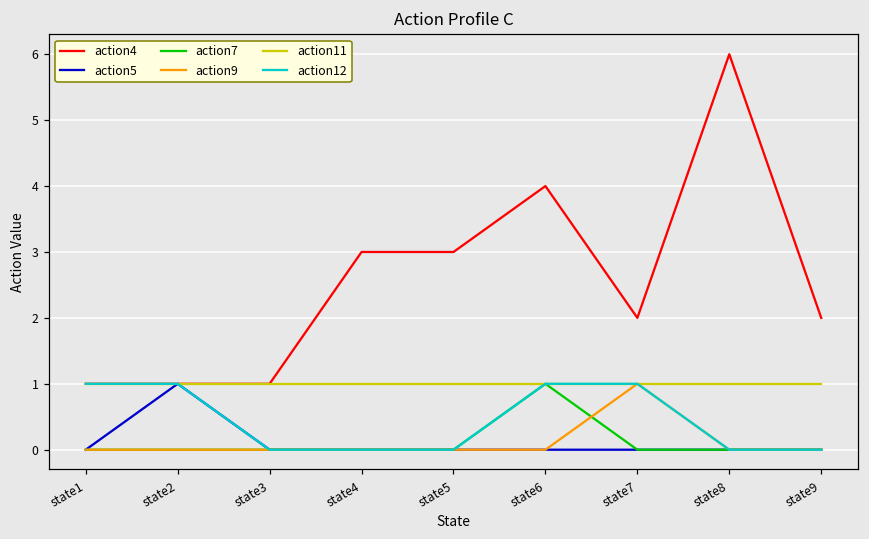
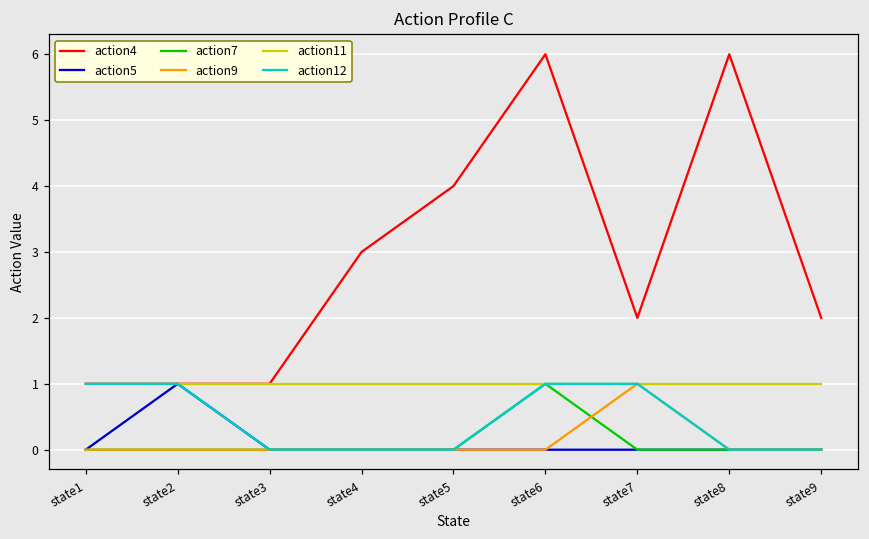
  {
    "action4": {
      "state4": 3,
-     "state5": 3,
-     "state6": 4,
+     "state5": 4,
+     "state6": 6,
      "state7": 2,
      "state8": 6,
      "state9": 2
    },
    "action11": {
      "state4": 1,
      "state5": 1,
      "state8": 1,
      "state9": 1
    }
  }
